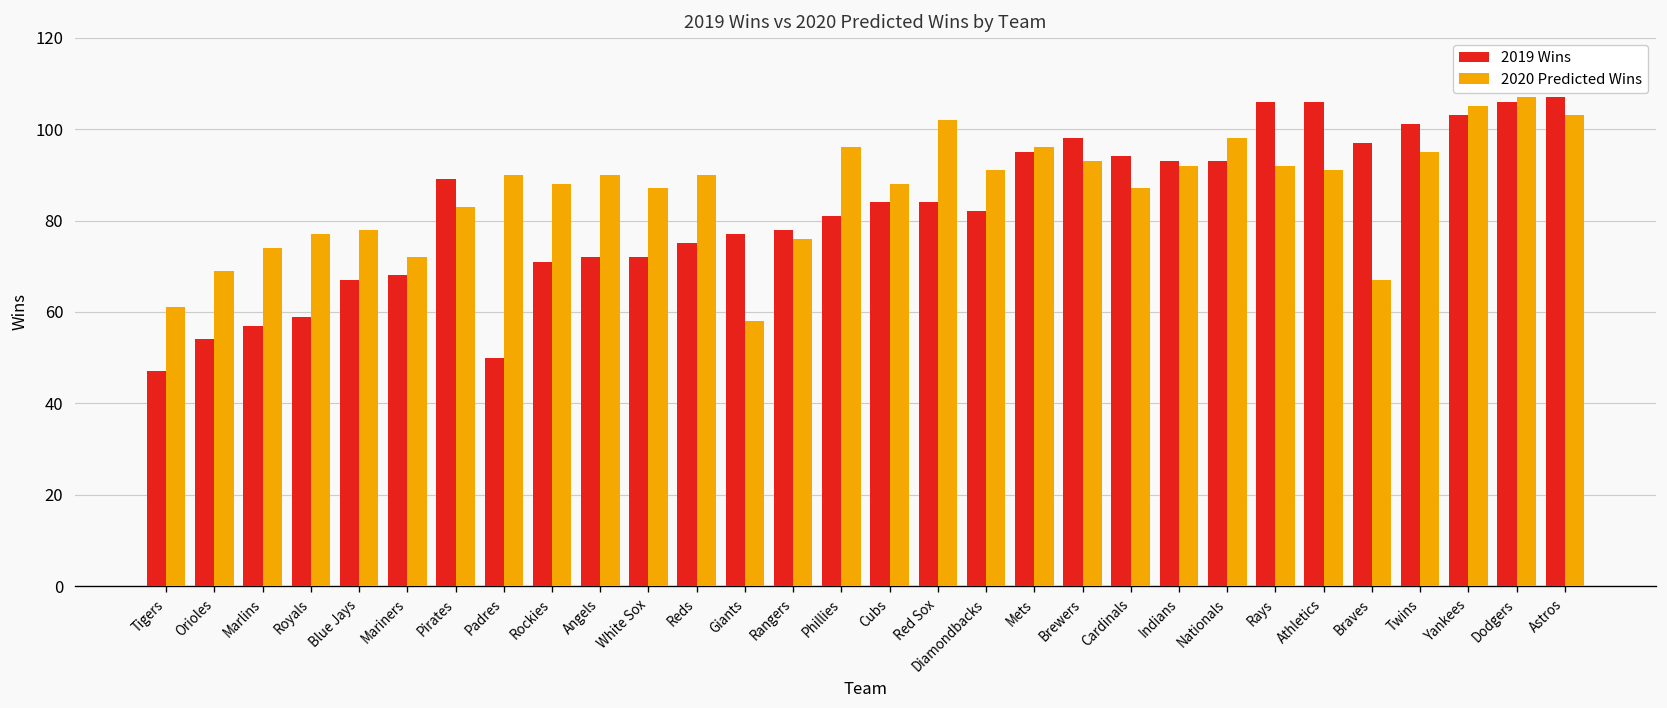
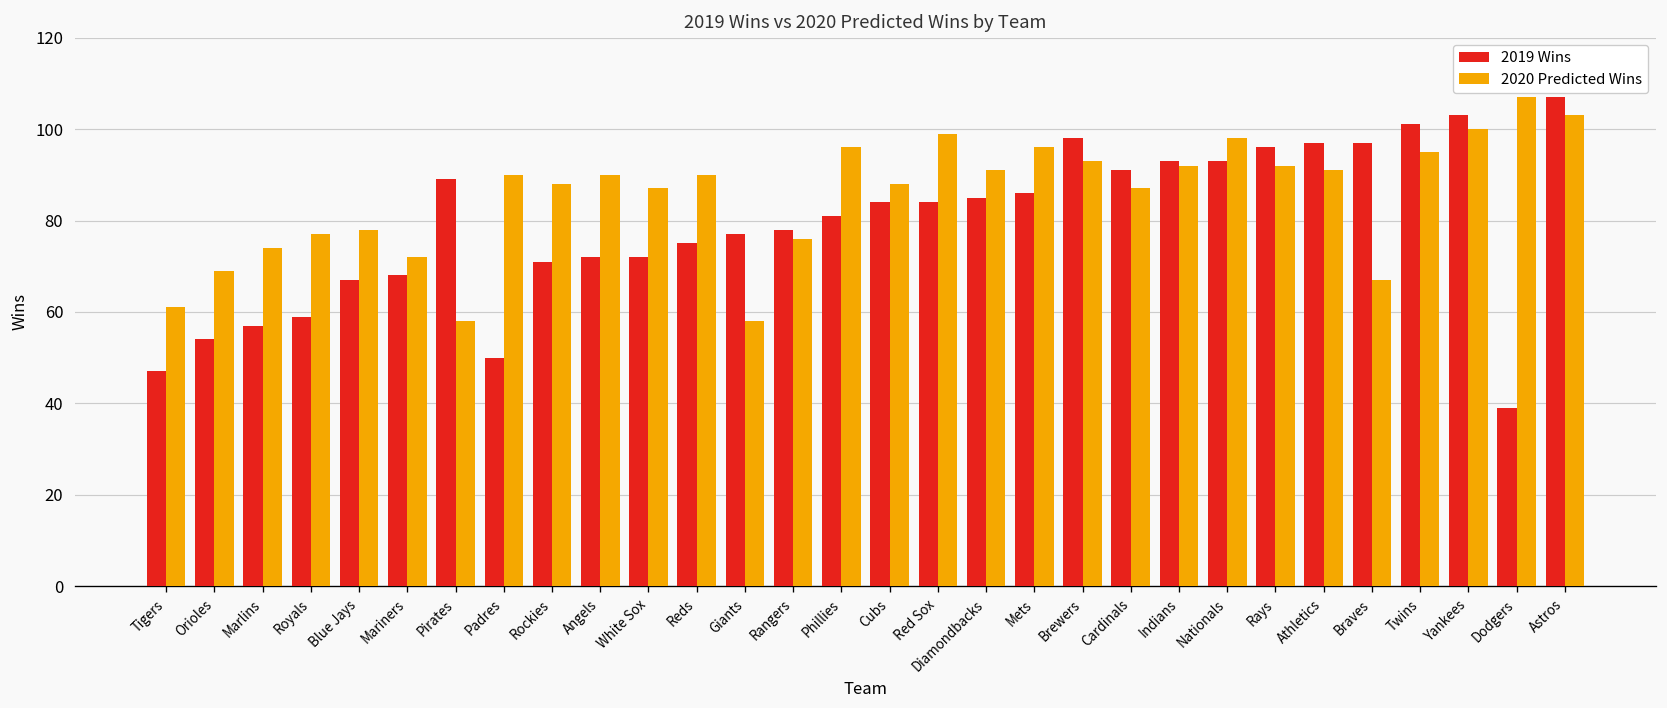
  {
    "2019 Wins": {
      "Tigers": 47,
      "Orioles": 54,
      "Marlins": 57,
      "Royals": 59,
      "Blue Jays": 67,
      "Mariners": 68,
      "Pirates": 89,
      "Padres": 50,
      "Rockies": 71,
      "Angels": 72,
      "White Sox": 72,
      "Reds": 75,
      "Giants": 77,
      "Rangers": 78,
      "Phillies": 81,
      "Cubs": 84,
      "Red Sox": 84,
-     "Diamondbacks": 82,
-     "Mets": 95,
+     "Diamondbacks": 85,
+     "Mets": 86,
      "Brewers": 98,
-     "Cardinals": 94,
+     "Cardinals": 91,
      "Indians": 93,
      "Nationals": 93,
-     "Rays": 106,
-     "Athletics": 106,
+     "Rays": 96,
+     "Athletics": 97,
      "Braves": 97,
      "Twins": 101,
      "Yankees": 103,
-     "Dodgers": 106,
+     "Dodgers": 39,
      "Astros": 107
    },
    "2020 Predicted Wins": {
      "Tigers": 61,
      "Orioles": 69,
      "Marlins": 74,
      "Royals": 77,
      "Blue Jays": 78,
      "Mariners": 72,
-     "Pirates": 83,
+     "Pirates": 58,
      "Padres": 90,
      "Rockies": 88,
      "Angels": 90,
      "White Sox": 87,
      "Reds": 90,
      "Giants": 58,
      "Rangers": 76,
      "Phillies": 96,
      "Cubs": 88,
-     "Red Sox": 102,
+     "Red Sox": 99,
      "Diamondbacks": 91,
      "Mets": 96,
      "Brewers": 93,
      "Cardinals": 87,
      "Indians": 92,
      "Nationals": 98,
      "Rays": 92,
      "Athletics": 91,
      "Braves": 67,
      "Twins": 95,
-     "Yankees": 105,
+     "Yankees": 100,
      "Dodgers": 107,
      "Astros": 103
    }
  }
